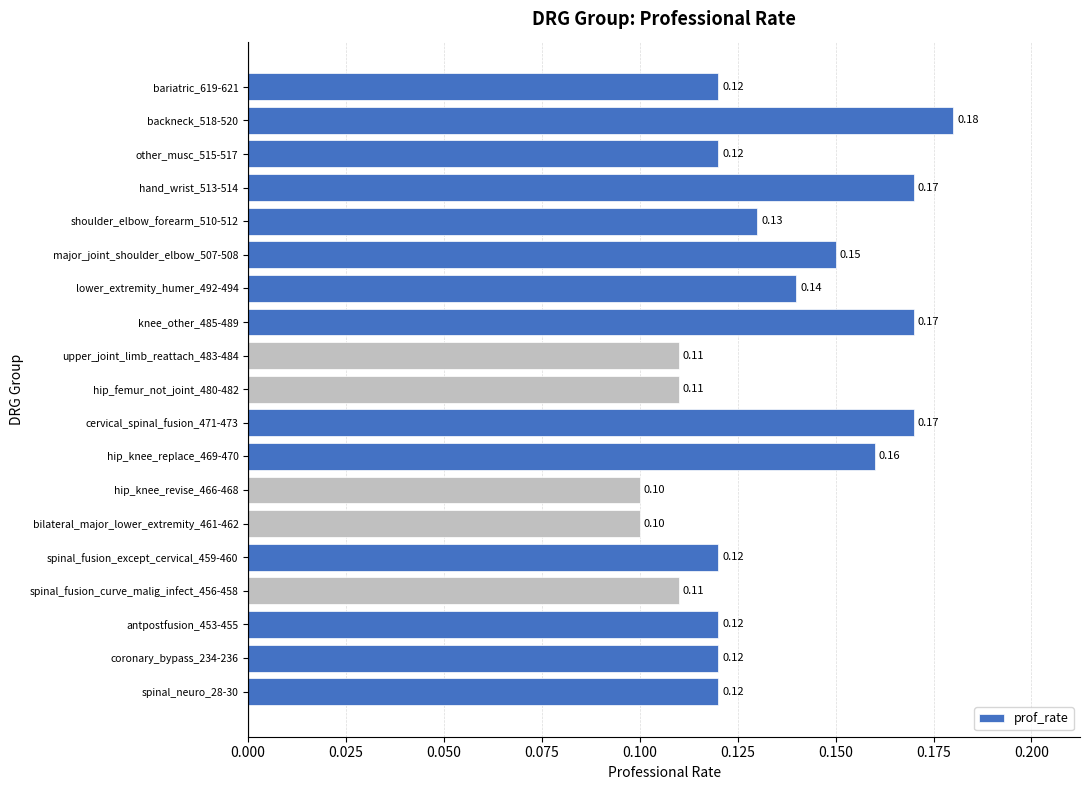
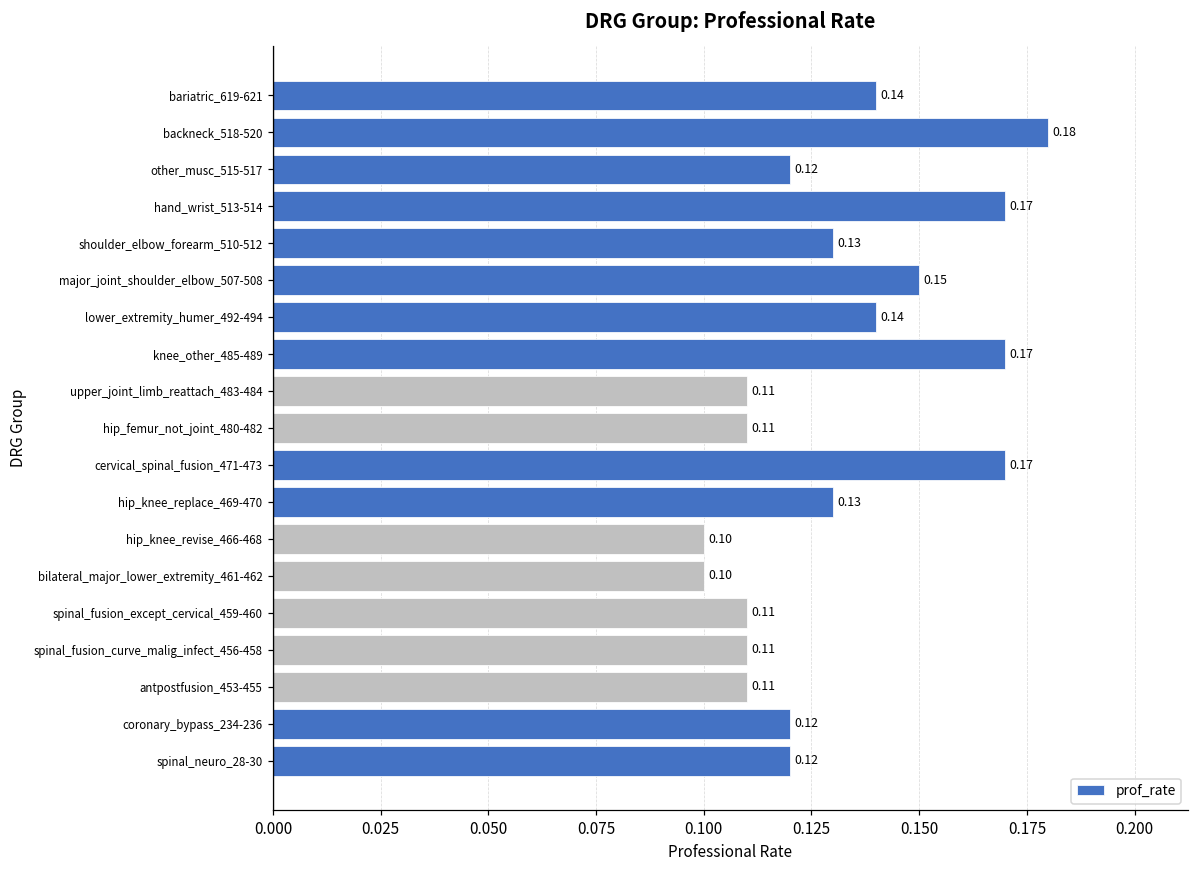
  {
-   "bariatric_619-621": 0.12,
+   "bariatric_619-621": 0.14,
    "backneck_518-520": 0.18,
    "other_musc_515-517": 0.12,
    "hand_wrist_513-514": 0.17,
    "shoulder_elbow_forearm_510-512": 0.13,
    "major_joint_shoulder_elbow_507-508": 0.15,
    "lower_extremity_humer_492-494": 0.14,
    "knee_other_485-489": 0.17,
    "upper_joint_limb_reattach_483-484": 0.11,
    "hip_femur_not_joint_480-482": 0.11,
    "cervical_spinal_fusion_471-473": 0.17,
-   "hip_knee_replace_469-470": 0.16,
+   "hip_knee_replace_469-470": 0.13,
    "hip_knee_revise_466-468": 0.10,
    "bilateral_major_lower_extremity_461-462": 0.10,
-   "spinal_fusion_except_cervical_459-460": 0.12,
+   "spinal_fusion_except_cervical_459-460": 0.11,
    "spinal_fusion_curve_malig_infect_456-458": 0.11,
-   "antpostfusion_453-455": 0.12,
+   "antpostfusion_453-455": 0.11,
    "coronary_bypass_234-236": 0.12,
    "spinal_neuro_28-30": 0.12
  }
